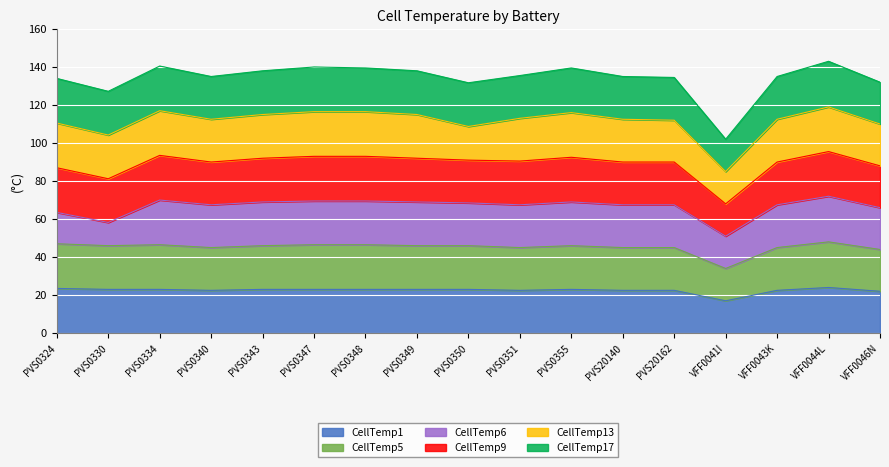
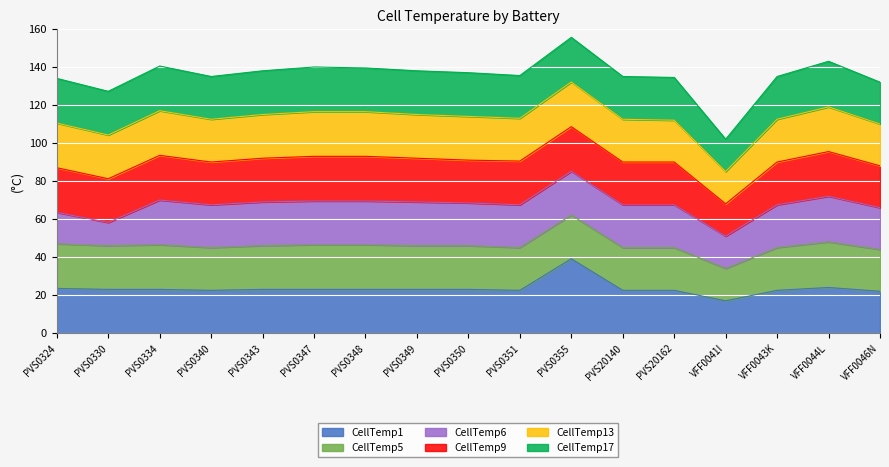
  {
    "CellTemp1": {
      "PVS0324": 24,
      "PVS0330": 23,
      "PVS0334": 23,
      "PVS0340": 23,
      "PVS0343": 23,
      "PVS0347": 23,
      "PVS0348": 23,
      "PVS0349": 23,
      "PVS0350": 23,
      "PVS0351": 23,
-     "PVS0355": 23,
+     "PVS0355": 39,
      "PVS20140": 23,
      "PVS20162": 23,
      "VFF0041I": 17,
      "VFF0043K": 23,
      "VFF0044L": 24,
      "VFF0046N": 22
    },
    "CellTemp5": {
      "PVS0324": 24,
      "PVS0330": 23,
      "PVS0334": 24,
      "PVS0340": 23,
      "PVS0343": 23,
      "PVS0347": 24,
      "PVS0348": 24,
      "PVS0349": 23,
      "PVS0350": 23,
      "PVS0351": 23,
      "PVS0355": 23,
      "PVS20140": 23,
      "PVS20162": 23,
      "VFF0041I": 17,
      "VFF0043K": 23,
      "VFF0044L": 24,
      "VFF0046N": 22
    },
    "CellTemp6": {
      "PVS0324": 17,
      "PVS0330": 12,
      "PVS0334": 24,
      "PVS0340": 23,
      "PVS0343": 23,
      "PVS0347": 23,
      "PVS0348": 23,
      "PVS0349": 23,
      "PVS0350": 23,
      "PVS0351": 23,
      "PVS0355": 23,
      "PVS20140": 23,
      "PVS20162": 23,
      "VFF0041I": 17,
      "VFF0043K": 23,
      "VFF0044L": 24,
      "VFF0046N": 22
    },
    "CellTemp9": {
      "PVS0324": 24,
      "PVS0330": 23,
      "PVS0334": 24,
      "PVS0340": 23,
      "PVS0343": 23,
      "PVS0347": 24,
      "PVS0348": 24,
      "PVS0349": 23,
      "PVS0350": 23,
      "PVS0351": 23,
      "PVS0355": 24,
      "PVS20140": 23,
      "PVS20162": 23,
      "VFF0041I": 17,
      "VFF0043K": 23,
      "VFF0044L": 24,
      "VFF0046N": 22
    },
    "CellTemp13": {
      "PVS0324": 24,
      "PVS0330": 23,
      "PVS0334": 24,
      "PVS0340": 23,
      "PVS0343": 23,
      "PVS0347": 24,
      "PVS0348": 24,
      "PVS0349": 23,
-     "PVS0350": 18,
+     "PVS0350": 23,
      "PVS0351": 23,
      "PVS0355": 24,
      "PVS20140": 23,
      "PVS20162": 22,
      "VFF0041I": 17,
      "VFF0043K": 23,
      "VFF0044L": 24,
      "VFF0046N": 22
    },
    "CellTemp17": {
      "PVS0324": 24,
      "PVS0330": 23,
      "PVS0334": 24,
      "PVS0340": 23,
      "PVS0343": 23,
      "PVS0347": 24,
      "PVS0348": 23,
      "PVS0349": 23,
      "PVS0350": 23,
      "PVS0351": 23,
      "PVS0355": 24,
      "PVS20140": 23,
      "PVS20162": 23,
      "VFF0041I": 17,
      "VFF0043K": 23,
      "VFF0044L": 24,
      "VFF0046N": 22
    }
  }
